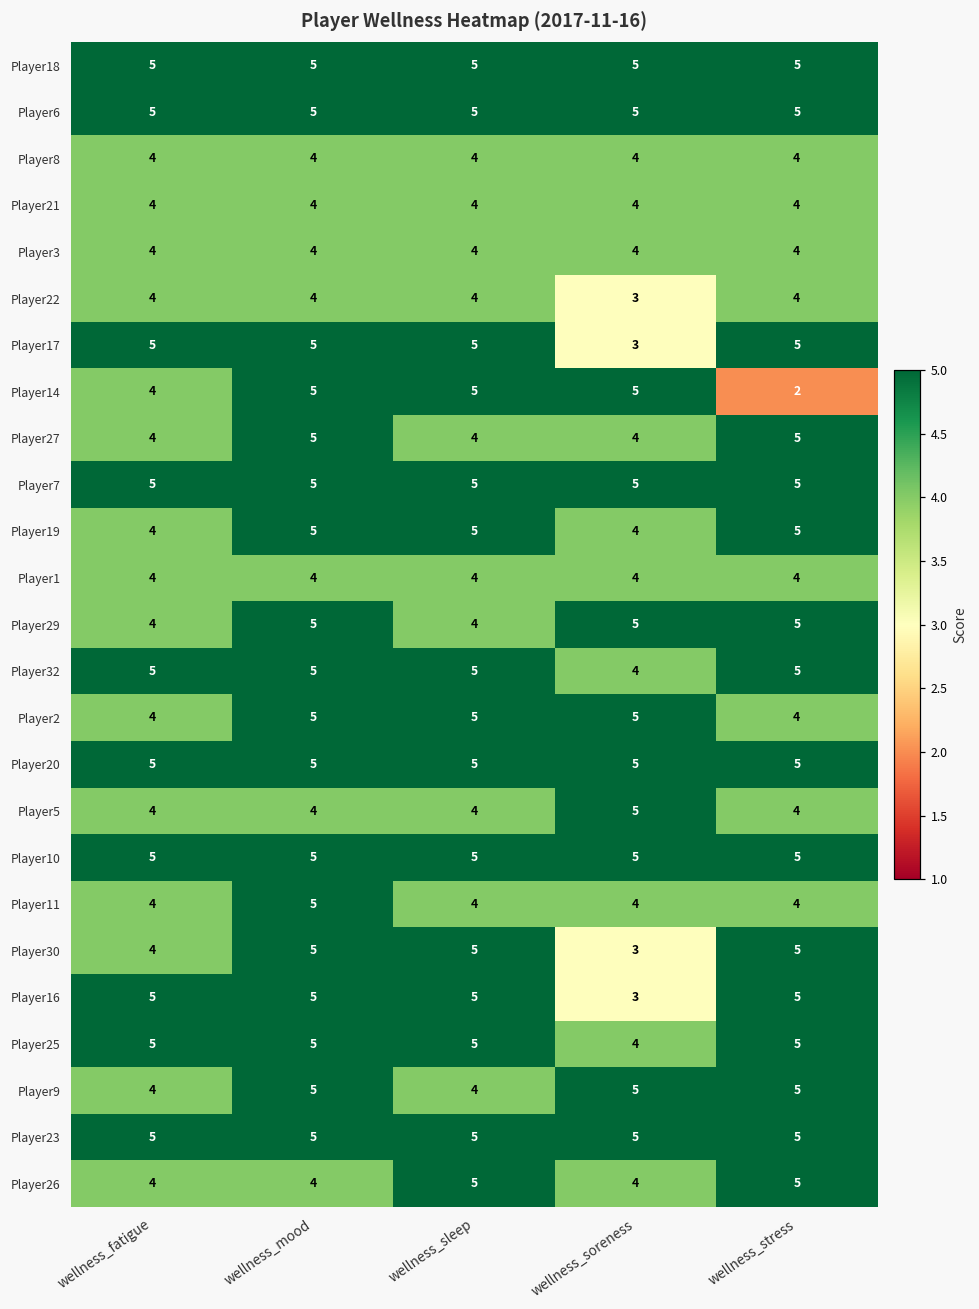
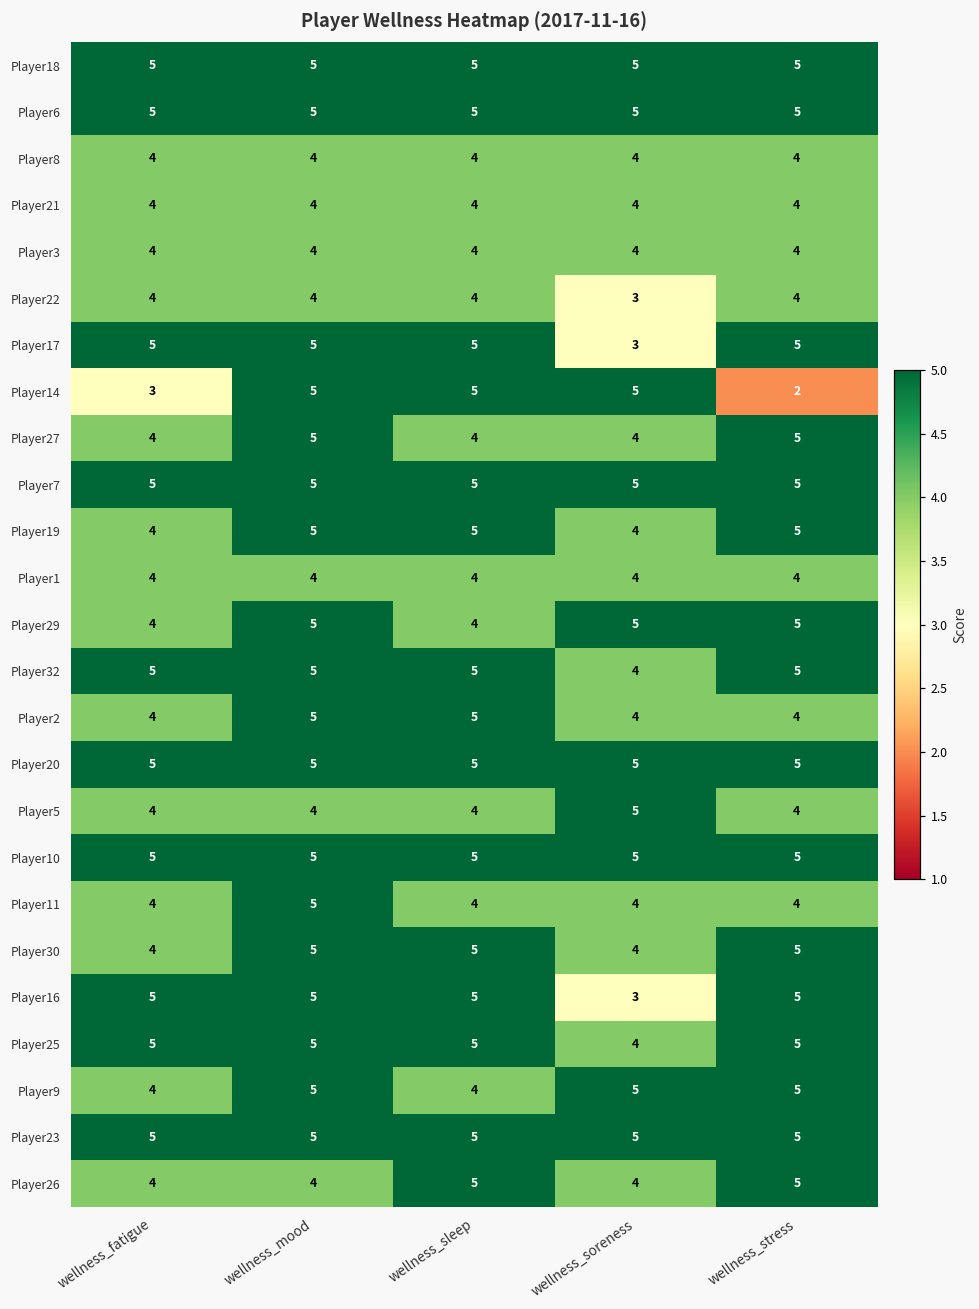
  {
    "Player18": {
      "wellness_fatigue": 5,
      "wellness_mood": 5,
      "wellness_sleep": 5,
      "wellness_soreness": 5,
      "wellness_stress": 5
    },
    "Player6": {
      "wellness_fatigue": 5,
      "wellness_mood": 5,
      "wellness_sleep": 5,
      "wellness_soreness": 5,
      "wellness_stress": 5
    },
    "Player8": {
      "wellness_fatigue": 4,
      "wellness_mood": 4,
      "wellness_sleep": 4,
      "wellness_soreness": 4,
      "wellness_stress": 4
    },
    "Player21": {
      "wellness_fatigue": 4,
      "wellness_mood": 4,
      "wellness_sleep": 4,
      "wellness_soreness": 4,
      "wellness_stress": 4
    },
    "Player3": {
      "wellness_fatigue": 4,
      "wellness_mood": 4,
      "wellness_sleep": 4,
      "wellness_soreness": 4,
      "wellness_stress": 4
    },
    "Player22": {
      "wellness_fatigue": 4,
      "wellness_mood": 4,
      "wellness_sleep": 4,
      "wellness_soreness": 3,
      "wellness_stress": 4
    },
    "Player17": {
      "wellness_fatigue": 5,
      "wellness_mood": 5,
      "wellness_sleep": 5,
      "wellness_soreness": 3,
      "wellness_stress": 5
    },
    "Player14": {
-     "wellness_fatigue": 4,
+     "wellness_fatigue": 3,
      "wellness_mood": 5,
      "wellness_sleep": 5,
      "wellness_soreness": 5,
      "wellness_stress": 2
    },
    "Player27": {
      "wellness_fatigue": 4,
      "wellness_mood": 5,
      "wellness_sleep": 4,
      "wellness_soreness": 4,
      "wellness_stress": 5
    },
    "Player7": {
      "wellness_fatigue": 5,
      "wellness_mood": 5,
      "wellness_sleep": 5,
      "wellness_soreness": 5,
      "wellness_stress": 5
    },
    "Player19": {
      "wellness_fatigue": 4,
      "wellness_mood": 5,
      "wellness_sleep": 5,
      "wellness_soreness": 4,
      "wellness_stress": 5
    },
    "Player1": {
      "wellness_fatigue": 4,
      "wellness_mood": 4,
      "wellness_sleep": 4,
      "wellness_soreness": 4,
      "wellness_stress": 4
    },
    "Player29": {
      "wellness_fatigue": 4,
      "wellness_mood": 5,
      "wellness_sleep": 4,
      "wellness_soreness": 5,
      "wellness_stress": 5
    },
    "Player32": {
      "wellness_fatigue": 5,
      "wellness_mood": 5,
      "wellness_sleep": 5,
      "wellness_soreness": 4,
      "wellness_stress": 5
    },
    "Player2": {
      "wellness_fatigue": 4,
      "wellness_mood": 5,
      "wellness_sleep": 5,
-     "wellness_soreness": 5,
+     "wellness_soreness": 4,
      "wellness_stress": 4
    },
    "Player20": {
      "wellness_fatigue": 5,
      "wellness_mood": 5,
      "wellness_sleep": 5,
      "wellness_soreness": 5,
      "wellness_stress": 5
    },
    "Player5": {
      "wellness_fatigue": 4,
      "wellness_mood": 4,
      "wellness_sleep": 4,
      "wellness_soreness": 5,
      "wellness_stress": 4
    },
    "Player10": {
      "wellness_fatigue": 5,
      "wellness_mood": 5,
      "wellness_sleep": 5,
      "wellness_soreness": 5,
      "wellness_stress": 5
    },
    "Player11": {
      "wellness_fatigue": 4,
      "wellness_mood": 5,
      "wellness_sleep": 4,
      "wellness_soreness": 4,
      "wellness_stress": 4
    },
    "Player30": {
      "wellness_fatigue": 4,
      "wellness_mood": 5,
      "wellness_sleep": 5,
-     "wellness_soreness": 3,
+     "wellness_soreness": 4,
      "wellness_stress": 5
    },
    "Player16": {
      "wellness_fatigue": 5,
      "wellness_mood": 5,
      "wellness_sleep": 5,
      "wellness_soreness": 3,
      "wellness_stress": 5
    },
    "Player25": {
      "wellness_fatigue": 5,
      "wellness_mood": 5,
      "wellness_sleep": 5,
      "wellness_soreness": 4,
      "wellness_stress": 5
    },
    "Player9": {
      "wellness_fatigue": 4,
      "wellness_mood": 5,
      "wellness_sleep": 4,
      "wellness_soreness": 5,
      "wellness_stress": 5
    },
    "Player23": {
      "wellness_fatigue": 5,
      "wellness_mood": 5,
      "wellness_sleep": 5,
      "wellness_soreness": 5,
      "wellness_stress": 5
    },
    "Player26": {
      "wellness_fatigue": 4,
      "wellness_mood": 4,
      "wellness_sleep": 5,
      "wellness_soreness": 4,
      "wellness_stress": 5
    }
  }
